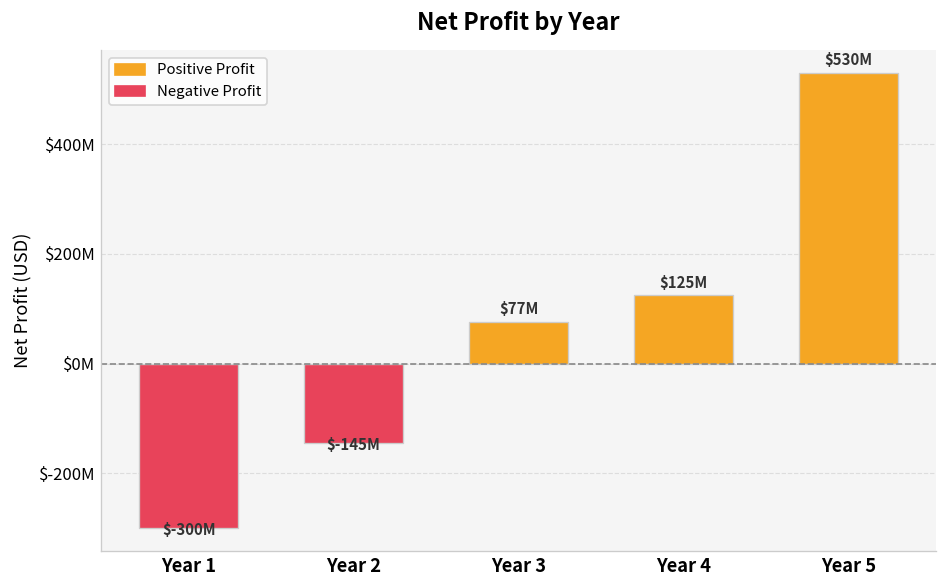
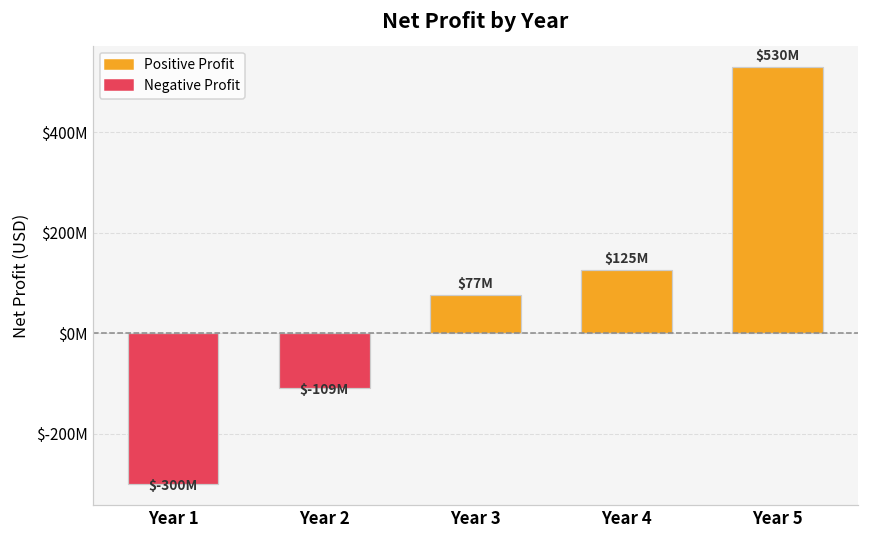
  {
    "Year 1": "$-300M",
-   "Year 2": "$-145M",
+   "Year 2": "$-109M",
    "Year 3": "$77M",
    "Year 4": "$125M",
    "Year 5": "$530M"
  }
